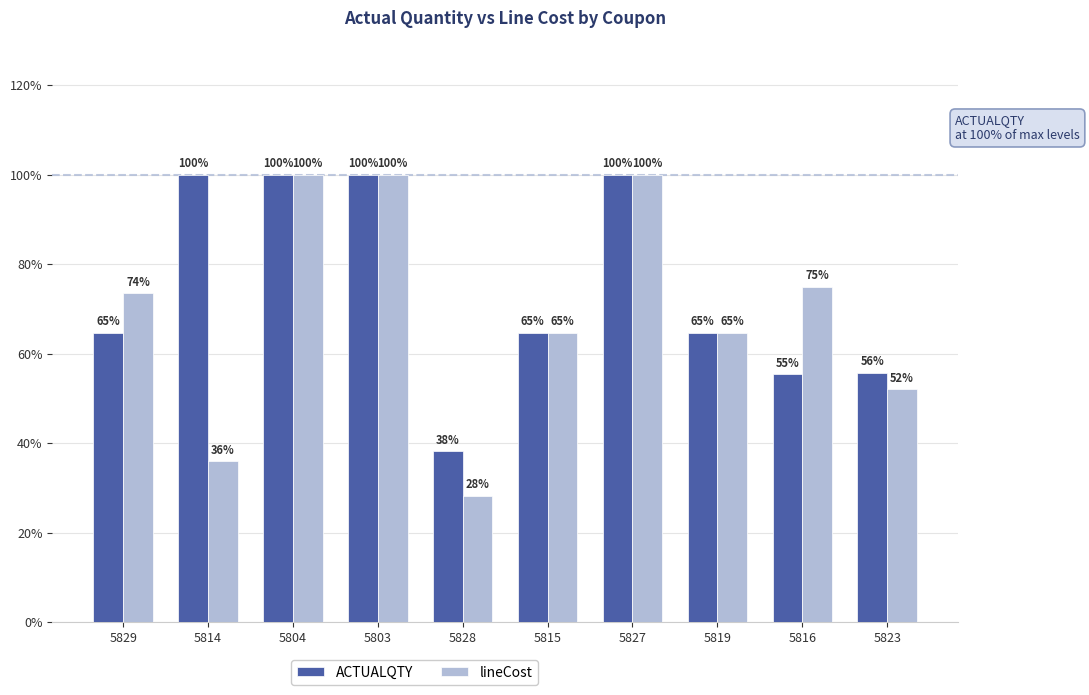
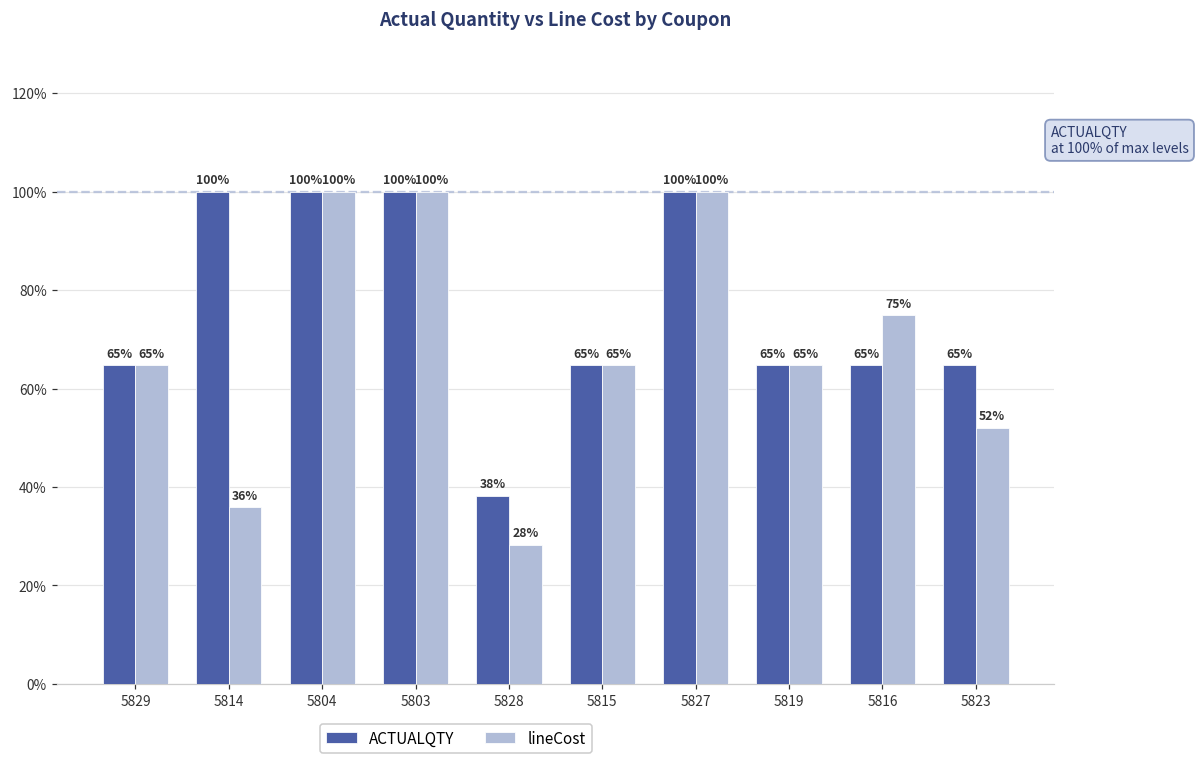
  {
    "ACTUALQTY": {
      "5829": "65%",
      "5814": "100%",
      "5804": "100%",
      "5803": "100%",
      "5828": "38%",
      "5815": "65%",
      "5827": "100%",
      "5819": "65%",
-     "5816": "55%",
-     "5823": "56%"
+     "5816": "65%",
+     "5823": "65%"
    },
    "lineCost": {
-     "5829": "74%",
+     "5829": "65%",
      "5814": "36%",
      "5804": "100%",
      "5803": "100%",
      "5828": "28%",
      "5815": "65%",
      "5827": "100%",
      "5819": "65%",
      "5816": "75%",
      "5823": "52%"
    }
  }
